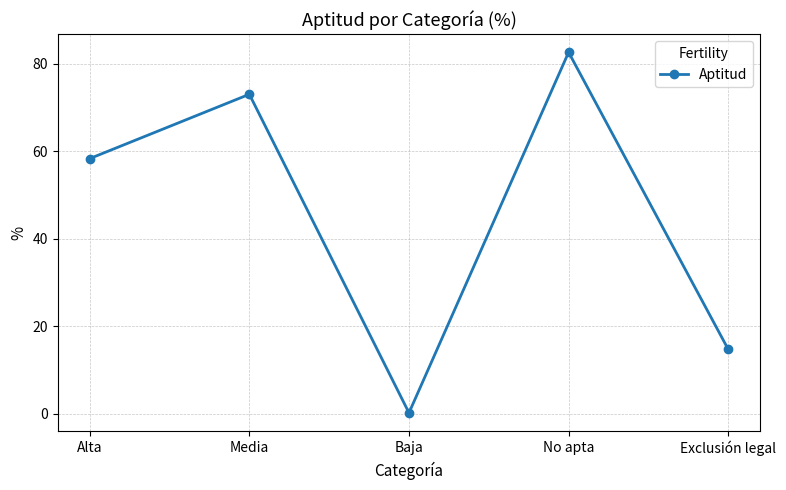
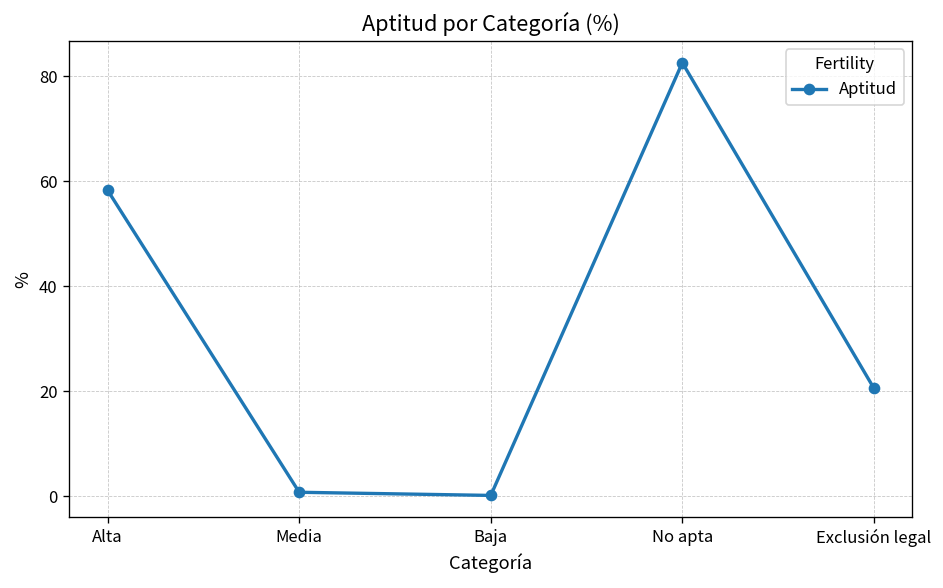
  {
    "Alta": 58,
-   "Media": 73,
+   "Media": 1,
    "Baja": 0,
    "No apta": 83,
-   "Exclusión legal": 15
+   "Exclusión legal": 21
  }
